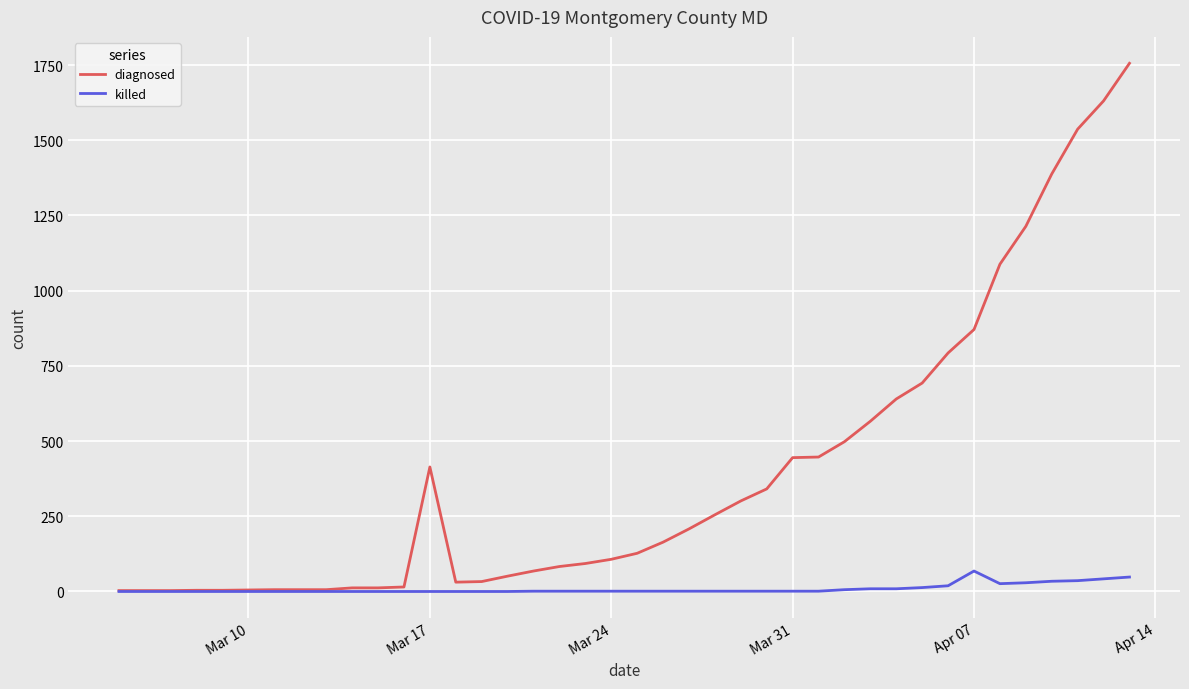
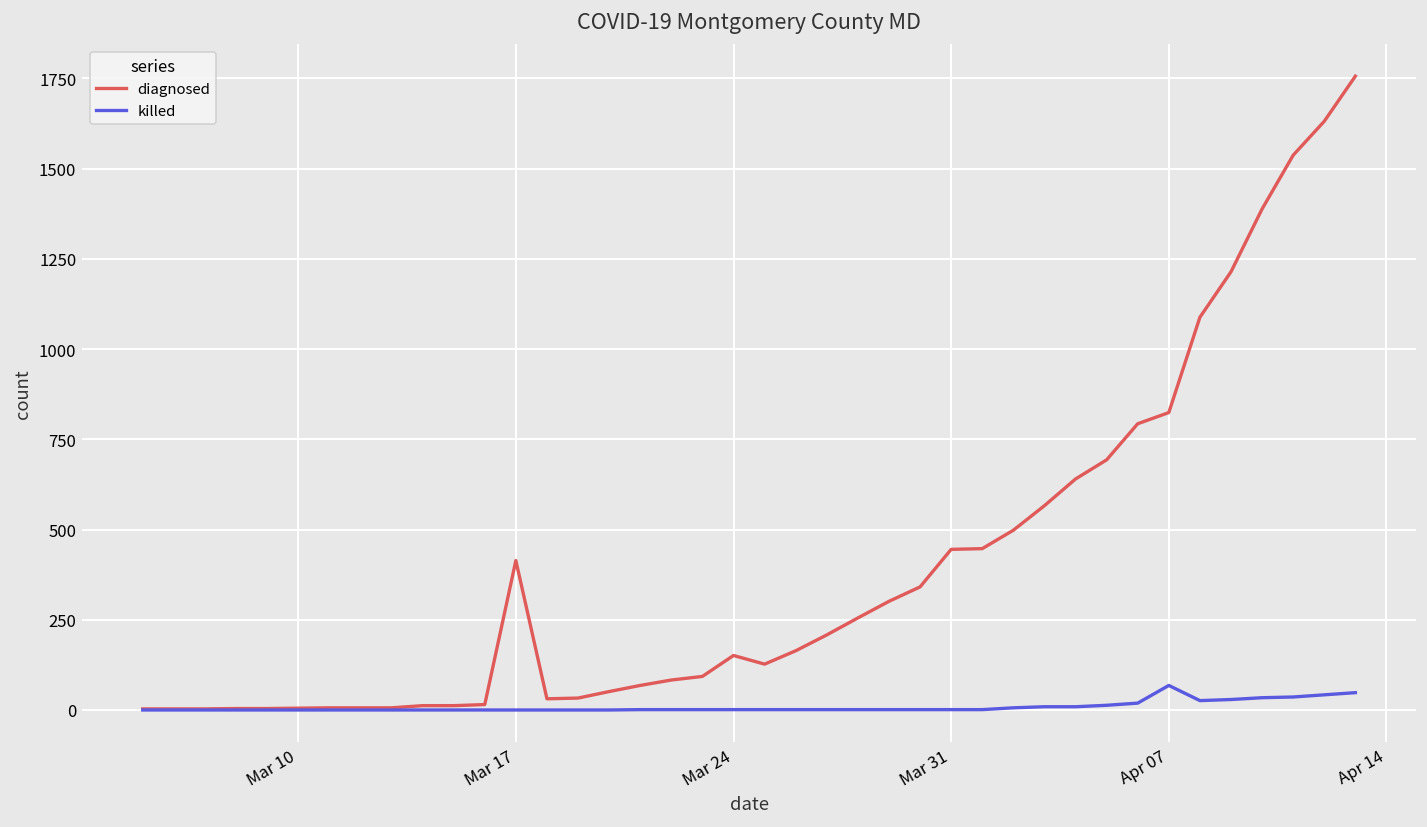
  {
    "diagnosed": {
      "Mar 17": 410,
-     "Mar 24": 110,
+     "Mar 24": 150,
      "Mar 31": 450,
-     "Apr 07": 870
+     "Apr 07": 820
    },
    "killed": {
      "Mar 17": 0,
      "Mar 24": 0,
      "Mar 31": 0,
      "Apr 07": 70
    }
  }
